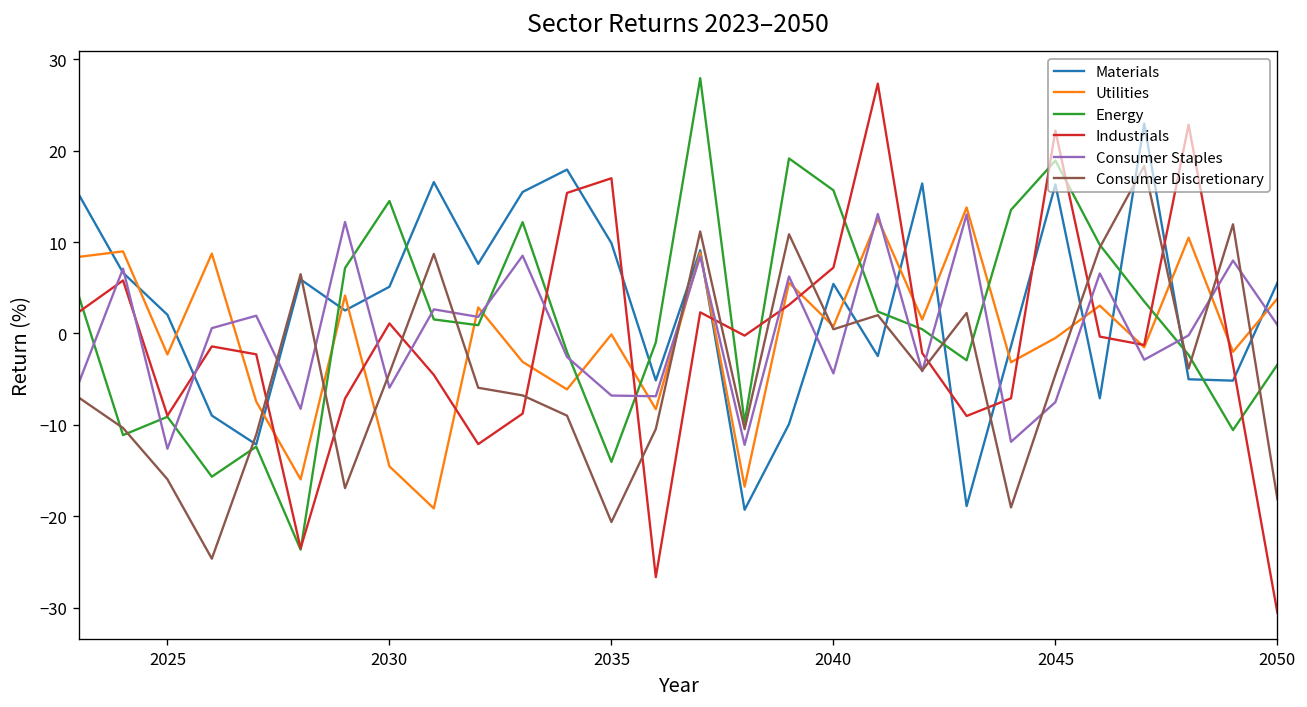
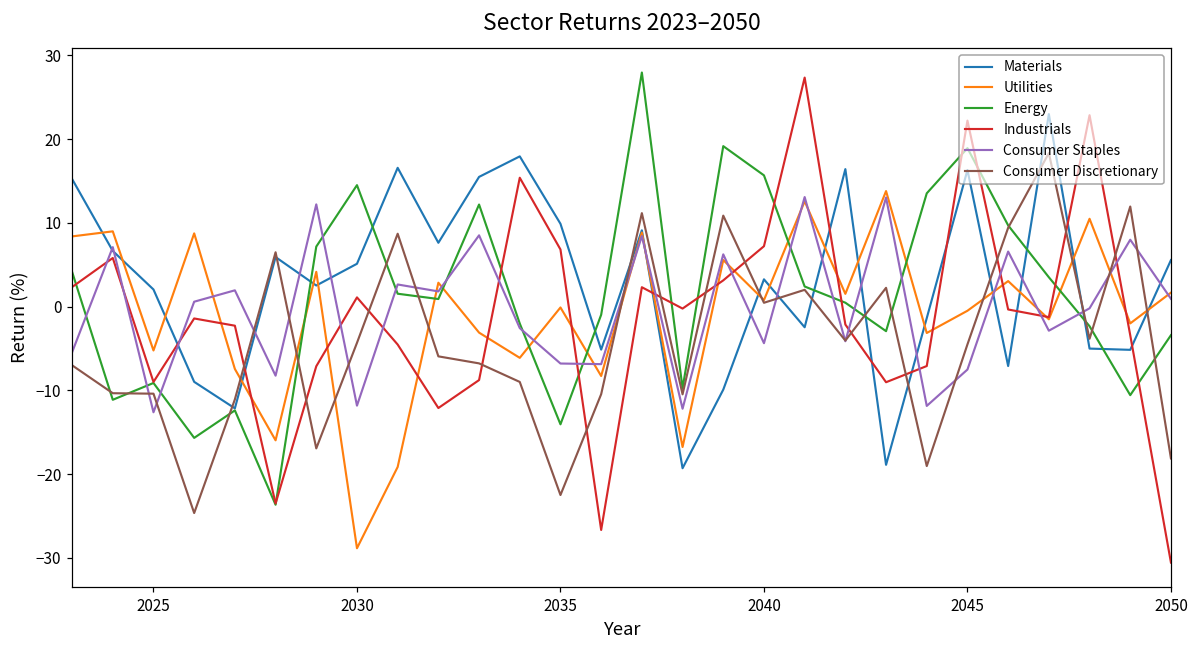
  {
    "Materials": {
      "2025": 2,
      "2030": 5,
      "2035": 10,
-     "2040": 5,
+     "2040": 3,
      "2050": 6
    },
    "Utilities": {
-     "2025": -2,
-     "2030": -15,
+     "2025": -5,
+     "2030": -29,
      "2035": 0,
      "2045": 0,
-     "2050": 4
+     "2050": 2
    },
    "Energy": {
      "2030": 14,
      "2035": -14,
      "2040": 16,
      "2050": -3
    },
    "Industrials": {
      "2030": 1,
-     "2035": 17,
+     "2035": 7,
      "2040": 7,
      "2050": -31
    },
    "Consumer Staples": {
      "2025": -13,
-     "2030": -6,
+     "2030": -12,
      "2035": -7,
      "2040": -4,
      "2045": -8,
      "2050": 1
    },
    "Consumer Discretionary": {
-     "2025": -16,
+     "2025": -10,
      "2030": -4,
-     "2035": -21,
+     "2035": -22,
      "2045": -5,
      "2050": -18
    }
  }
